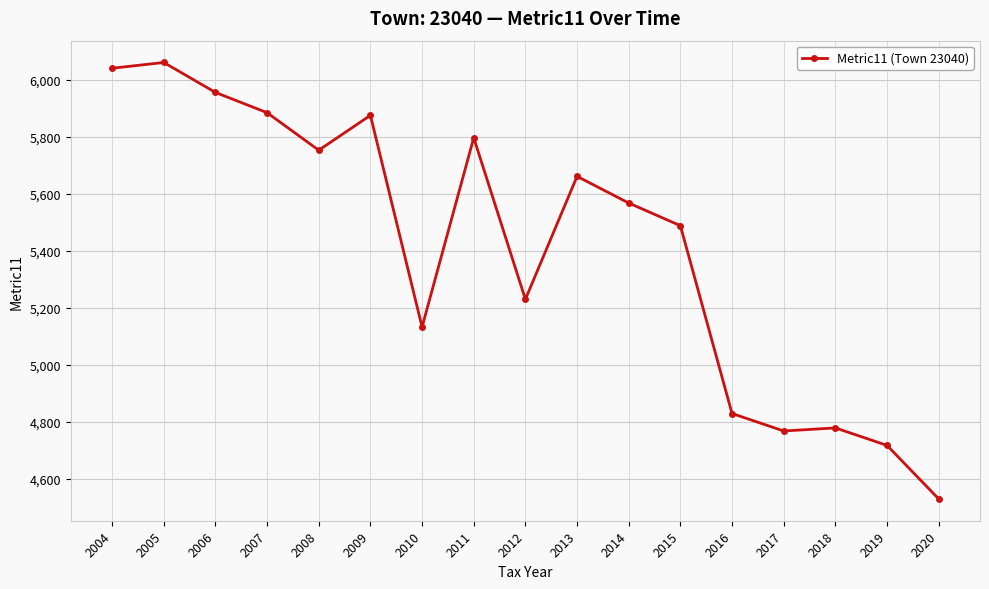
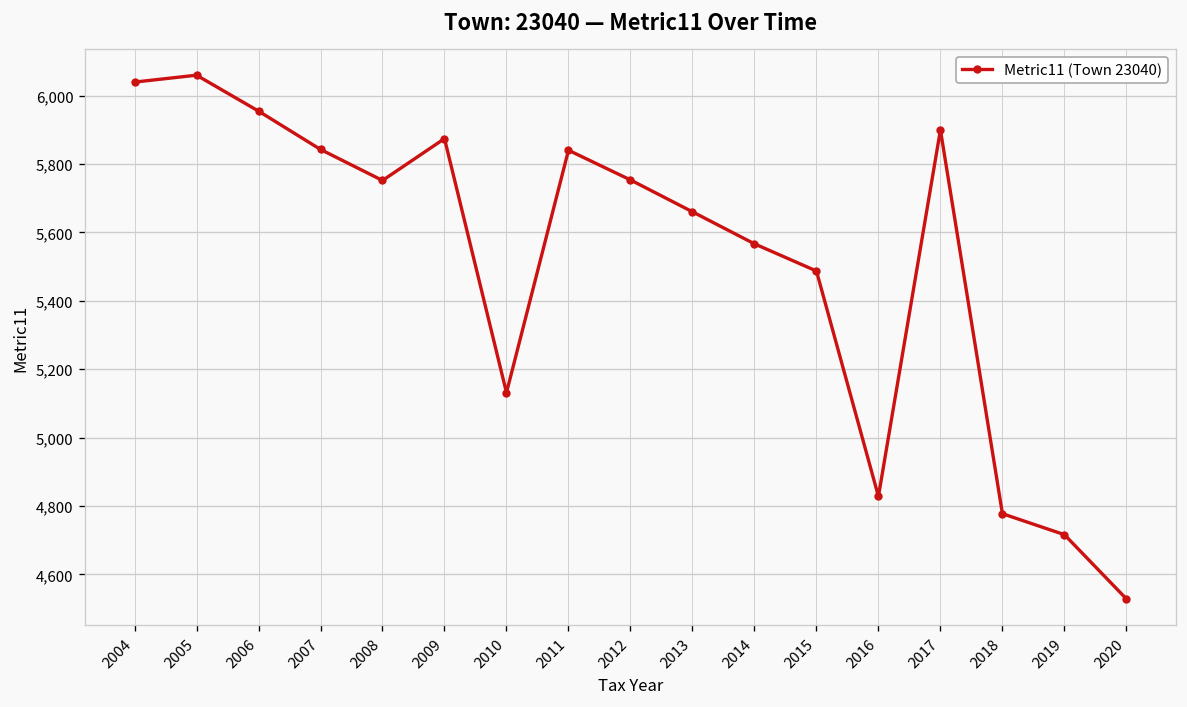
  {
    "2004": "6,040",
    "2005": "6,060",
    "2006": "5,950",
-   "2007": "5,880",
+   "2007": "5,840",
    "2008": "5,750",
    "2009": "5,870",
    "2010": "5,130",
-   "2011": "5,800",
-   "2012": "5,230",
+   "2011": "5,840",
+   "2012": "5,750",
    "2013": "5,660",
    "2014": "5,570",
    "2015": "5,490",
    "2016": "4,830",
-   "2017": "4,770",
+   "2017": "5,900",
    "2018": "4,780",
    "2019": "4,720",
    "2020": "4,530"
  }
